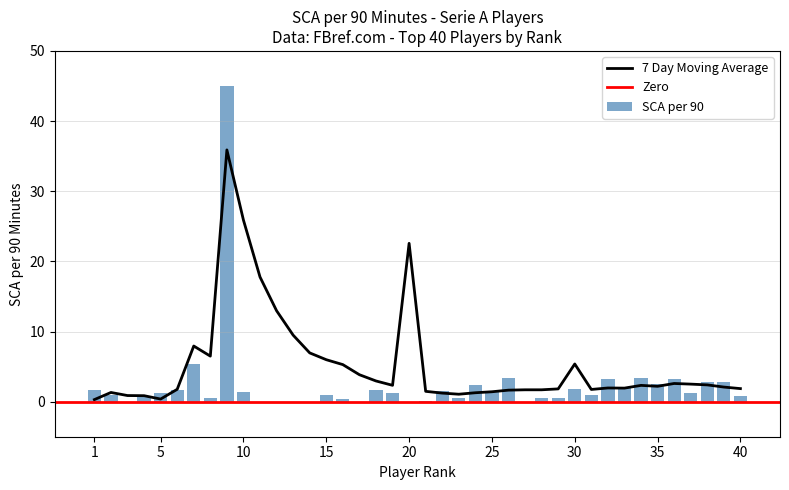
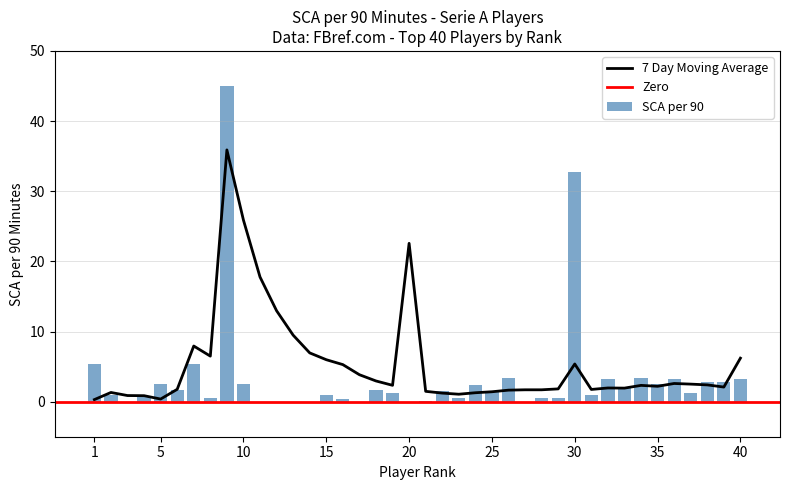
  {
    "SCA per 90": {
-     "1": 2,
-     "5": 1,
-     "10": 1,
+     "1": 5,
+     "5": 3,
+     "10": 3,
      "15": 1,
      "20": 0,
      "25": 2,
-     "30": 2,
+     "30": 33,
      "35": 3,
-     "40": 1
+     "40": 3
    },
    "7 Day Moving Average": {
      "1": 0,
      "5": 0,
      "10": 26,
      "15": 6,
      "20": 23,
      "25": 1,
      "30": 5,
      "35": 2,
-     "40": 2
+     "40": 6
    }
  }
